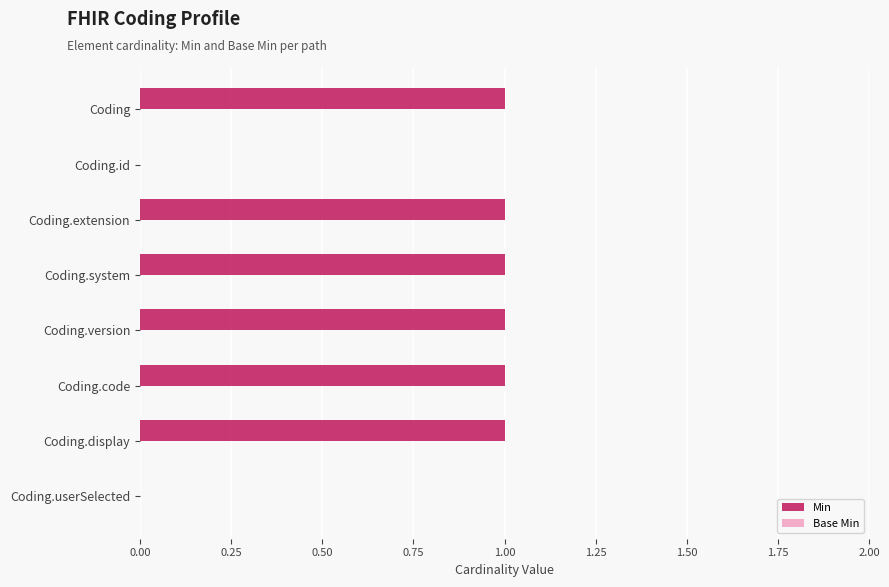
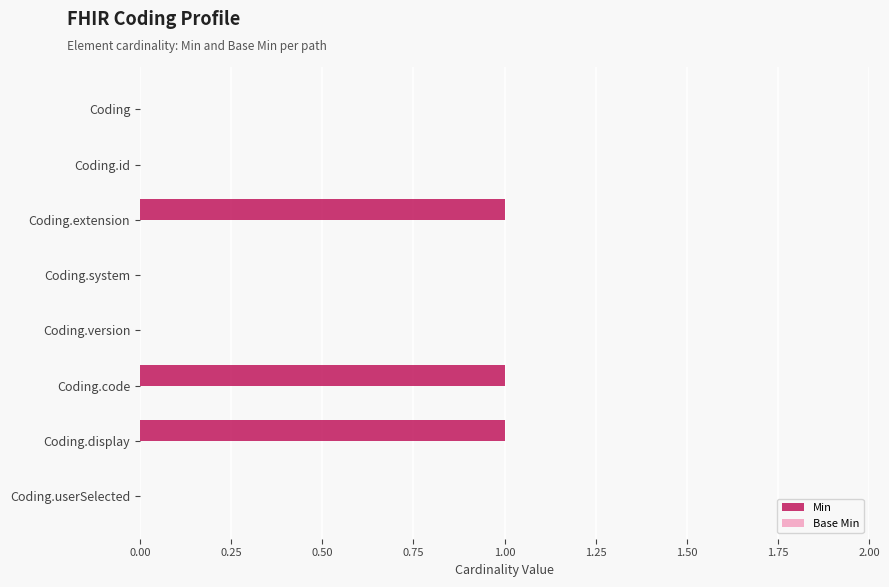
  {
    "Min": {
-     "Coding": 1,
+     "Coding": 0,
      "Coding.id": 0,
      "Coding.extension": 1,
-     "Coding.system": 1,
-     "Coding.version": 1,
+     "Coding.system": 0,
+     "Coding.version": 0,
      "Coding.code": 1,
      "Coding.display": 1,
      "Coding.userSelected": 0
    },
    "Base Min": {
      "Coding": 0,
      "Coding.id": 0,
      "Coding.extension": 0,
      "Coding.system": 0,
      "Coding.version": 0,
      "Coding.code": 0,
      "Coding.display": 0,
      "Coding.userSelected": 0
    }
  }
